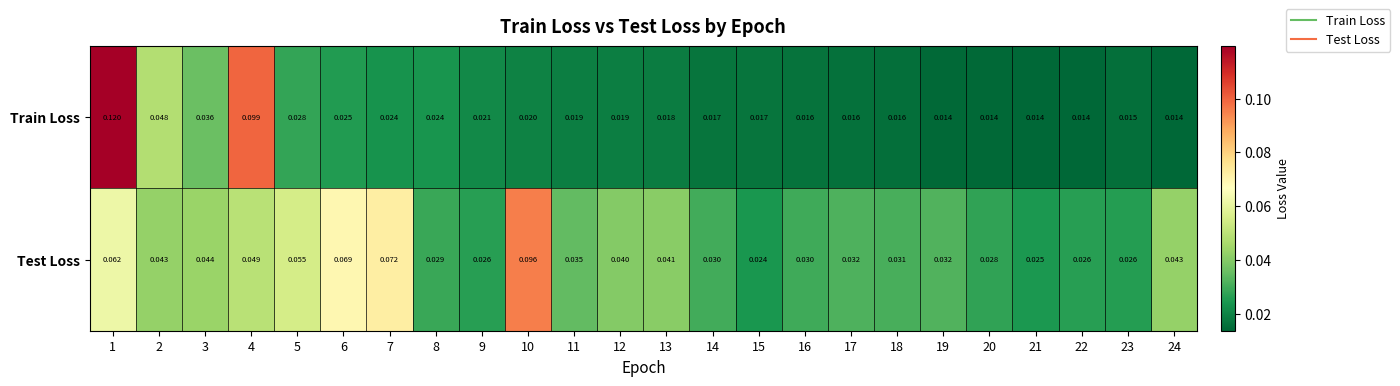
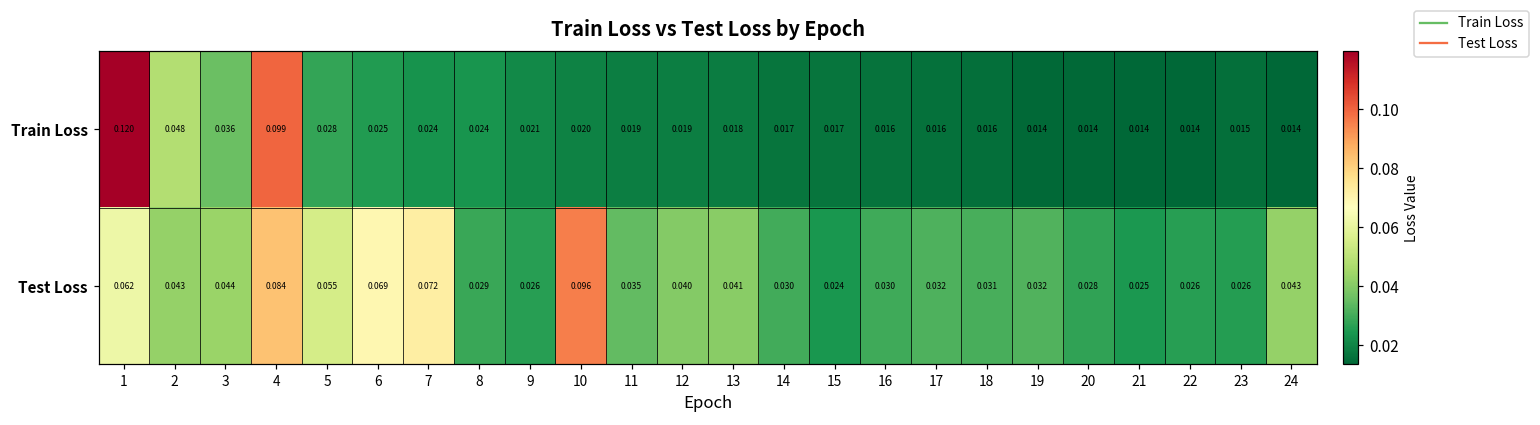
  {
    "Train Loss": {
      "1": 0.120,
      "2": 0.048,
      "3": 0.036,
      "4": 0.099,
      "5": 0.028,
      "6": 0.025,
      "7": 0.024,
      "8": 0.024,
      "9": 0.021,
      "10": 0.020,
      "11": 0.019,
      "12": 0.019,
      "13": 0.018,
      "14": 0.017,
      "15": 0.017,
      "16": 0.016,
      "17": 0.016,
      "18": 0.016,
      "19": 0.014,
      "20": 0.014,
      "21": 0.014,
      "22": 0.014,
      "23": 0.015,
      "24": 0.014
    },
    "Test Loss": {
      "1": 0.062,
      "2": 0.043,
      "3": 0.044,
-     "4": 0.049,
+     "4": 0.084,
      "5": 0.055,
      "6": 0.069,
      "7": 0.072,
      "8": 0.029,
      "9": 0.026,
      "10": 0.096,
      "11": 0.035,
      "12": 0.040,
      "13": 0.041,
      "14": 0.030,
      "15": 0.024,
      "16": 0.030,
      "17": 0.032,
      "18": 0.031,
      "19": 0.032,
      "20": 0.028,
      "21": 0.025,
      "22": 0.026,
      "23": 0.026,
      "24": 0.043
    }
  }
